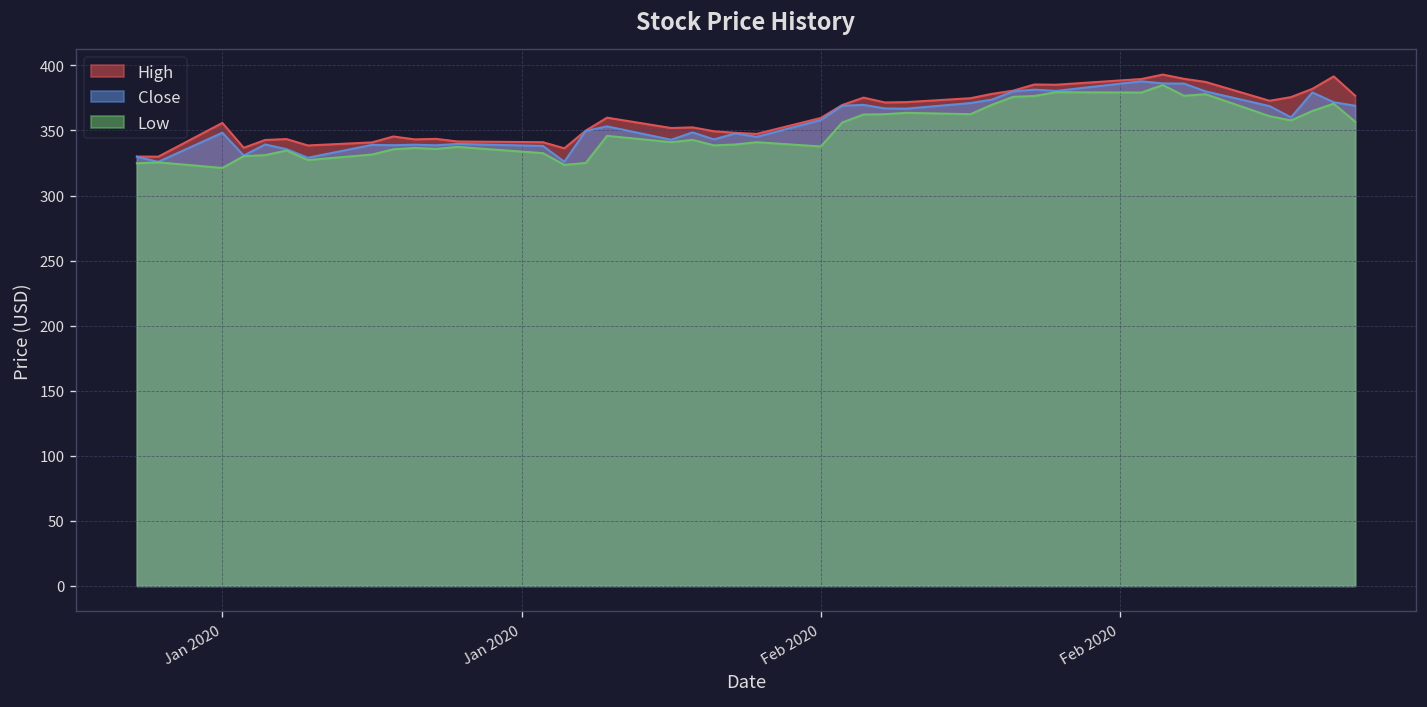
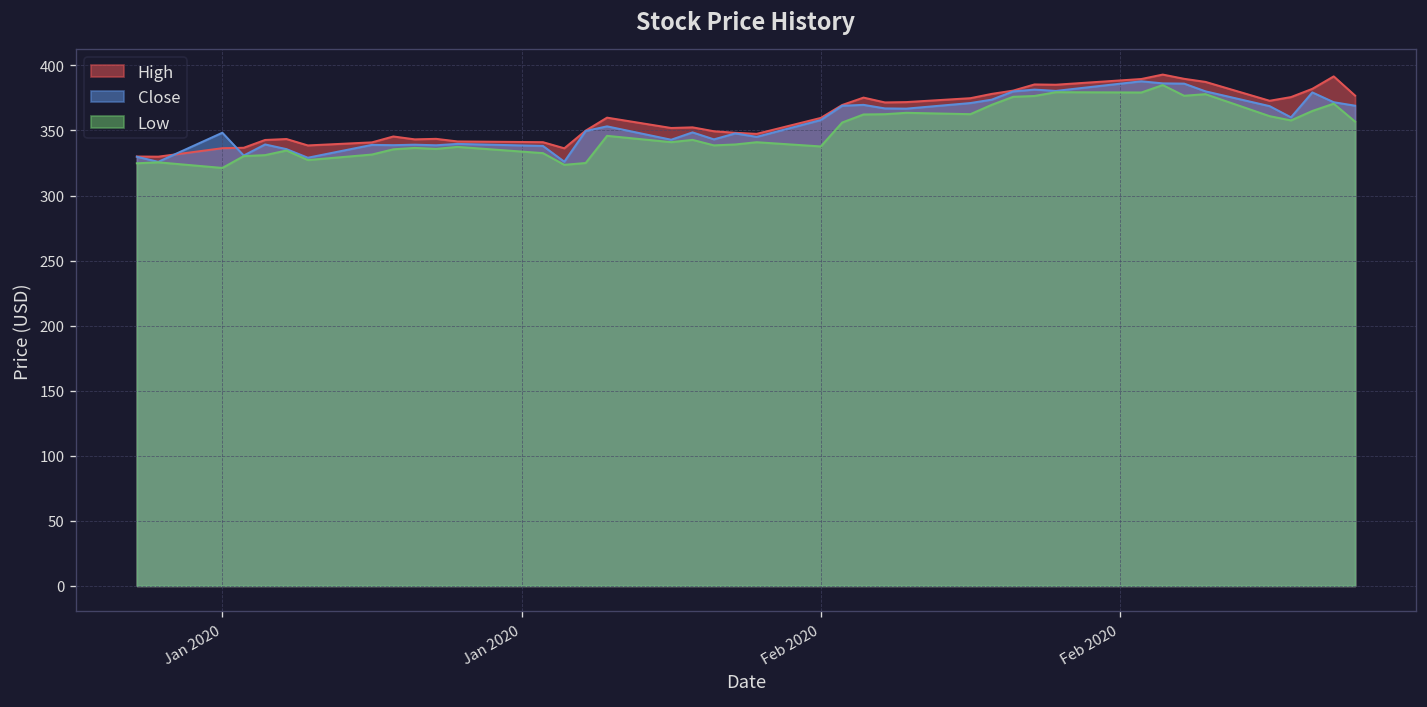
  {
    "High": {
-     "Jan 2020": 356
+     "Jan 2020": 336
    },
    "Close": {
      "Jan 2020": 348
    },
    "Low": {
      "Jan 2020": 321,
      "Feb 2020": 338
    }
  }
